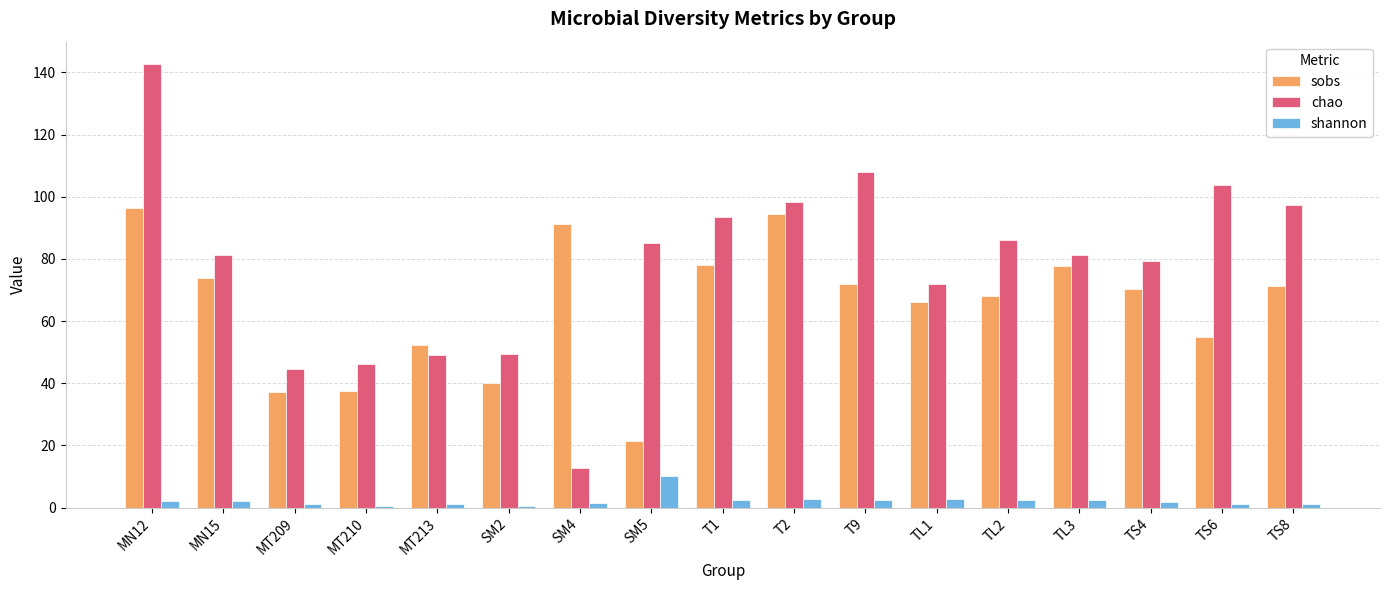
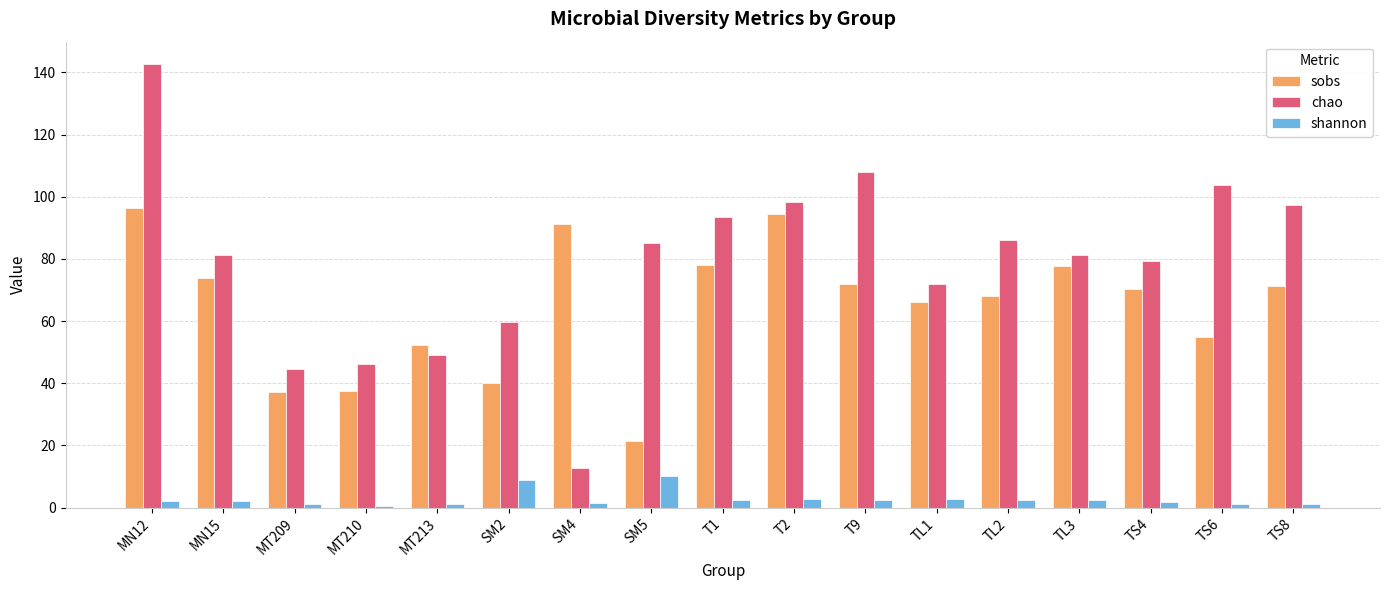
  {
    "sobs": {
      "MN12": 96,
      "MN15": 74,
      "MT209": 37,
      "MT210": 37,
      "MT213": 52,
      "SM2": 40,
      "SM4": 91,
      "SM5": 21,
      "T1": 78,
      "T2": 94,
      "T9": 72,
      "TL1": 66,
      "TL2": 68,
      "TL3": 78,
      "TS4": 70,
      "TS6": 55,
      "TS8": 71
    },
    "chao": {
      "MN12": 143,
      "MN15": 81,
      "MT209": 45,
      "MT210": 46,
      "MT213": 49,
-     "SM2": 49,
+     "SM2": 60,
      "SM4": 13,
      "SM5": 85,
      "T1": 94,
      "T2": 98,
      "T9": 108,
      "TL1": 72,
      "TL2": 86,
      "TL3": 81,
      "TS4": 79,
      "TS6": 104,
      "TS8": 97
    },
    "shannon": {
      "MN12": 2,
      "MN15": 2,
      "MT209": 1,
      "MT213": 1,
-     "SM2": 0,
+     "SM2": 9,
      "SM4": 1,
      "SM5": 10,
      "T1": 2,
      "T2": 3,
      "T9": 3,
      "TL1": 3,
      "TL2": 2,
      "TL3": 3,
      "TS4": 2,
      "TS6": 1,
      "TS8": 1
    }
  }
